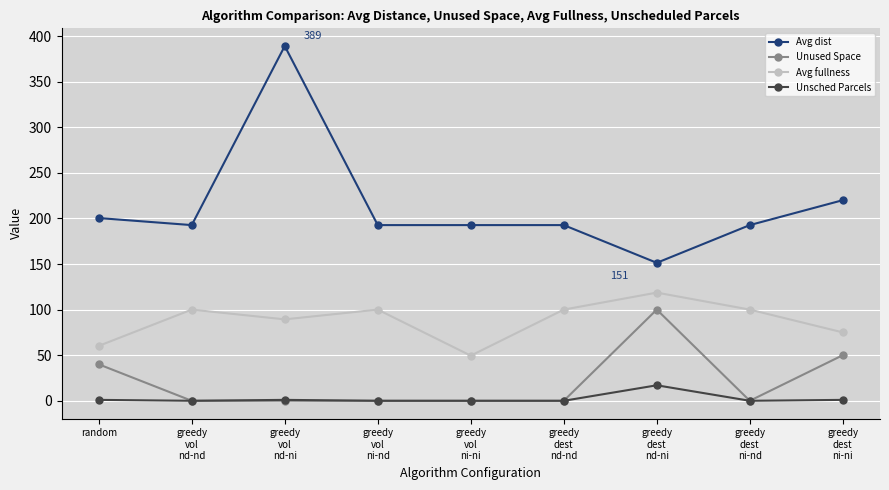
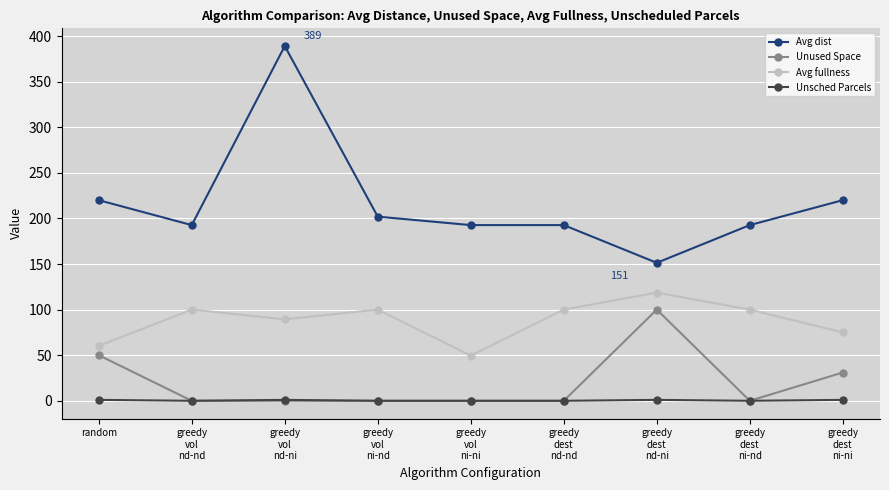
  {
    "Avg dist": {
-     "random": 200,
+     "random": 220,
      "greedy vol nd-nd": 190,
-     "greedy vol ni-nd": 190,
+     "greedy vol ni-nd": 200,
      "greedy vol ni-ni": 190,
      "greedy dest nd-nd": 190,
      "greedy dest ni-nd": 190,
      "greedy dest ni-ni": 220
    },
    "Unused Space": {
-     "random": 40,
+     "random": 50,
      "greedy dest nd-ni": 100,
-     "greedy dest ni-ni": 50
+     "greedy dest ni-ni": 30
    },
    "Avg fullness": {
      "random": 60,
      "greedy vol nd-nd": 100,
      "greedy vol nd-ni": 90,
      "greedy vol ni-nd": 100,
      "greedy vol ni-ni": 50,
      "greedy dest nd-nd": 100,
      "greedy dest nd-ni": 120,
      "greedy dest ni-nd": 100,
      "greedy dest ni-ni": 80
    },
    "Unsched Parcels": {
      "random": 0,
-     "greedy dest nd-ni": 20,
+     "greedy dest nd-ni": 0,
      "greedy dest ni-ni": 0
    }
  }
